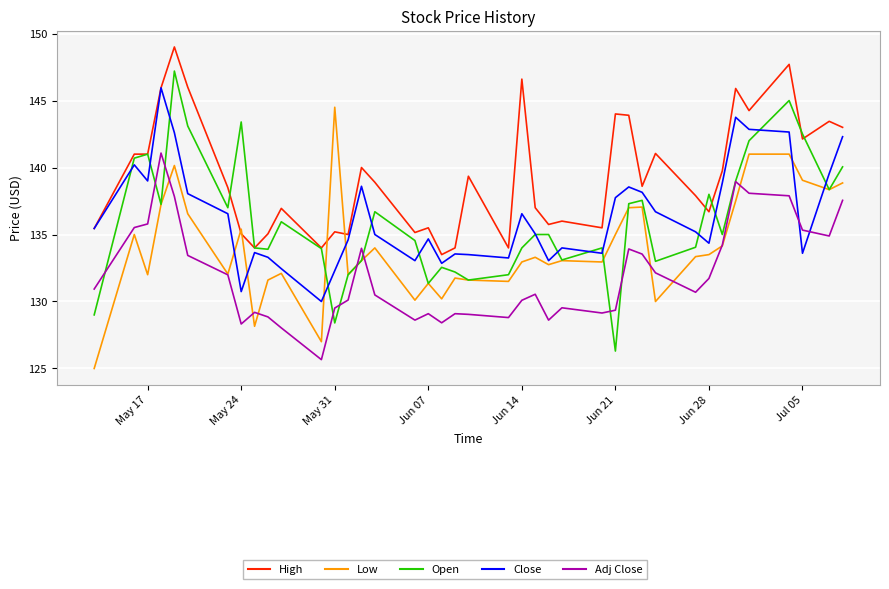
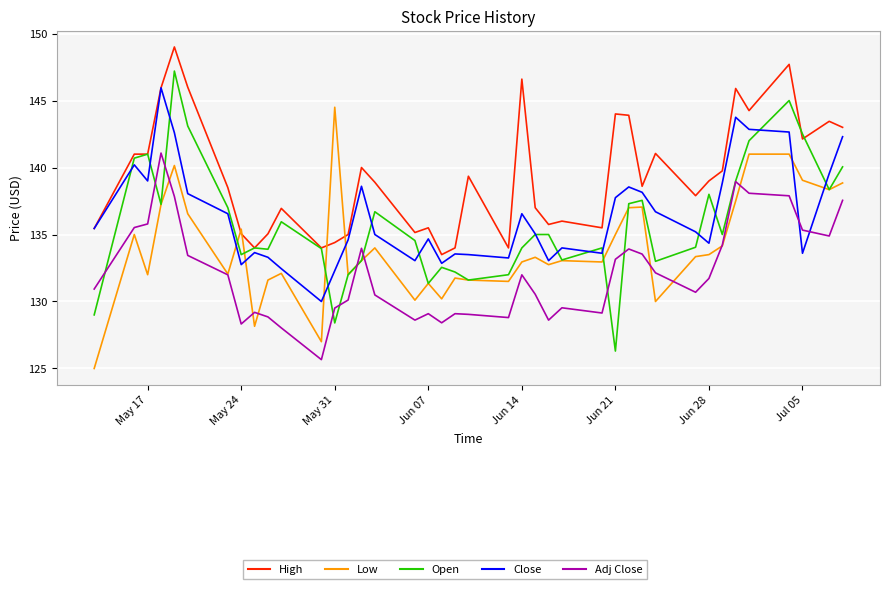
  {
    "High": {
      "May 24": 135.1,
-     "May 31": 135.2,
+     "May 31": 134.4,
      "Jun 07": 135.5,
      "Jun 14": 146.6,
      "Jun 21": 144.0,
-     "Jun 28": 136.7,
+     "Jun 28": 139.0,
      "Jul 05": 142.1
    },
    "Low": {
      "May 17": 132.0,
      "May 24": 135.4,
      "May 31": 144.5,
      "Jun 14": 133.0,
      "Jun 21": 135.0,
      "Jun 28": 133.5,
      "Jul 05": 139.1
    },
    "Open": {
-     "May 24": 143.4,
+     "May 24": 133.5,
      "May 31": 128.4,
      "Jun 14": 134.0,
      "Jun 21": 126.3,
      "Jun 28": 138.0,
      "Jul 05": 142.5
    },
    "Close": {
      "May 17": 139.0,
-     "May 24": 130.7,
+     "May 24": 132.8,
      "May 31": 132.3,
      "Jun 07": 134.7,
      "Jun 14": 136.6,
      "Jun 21": 137.8,
      "Jun 28": 134.4,
      "Jul 05": 133.6
    },
    "Adj Close": {
      "May 17": 135.8,
      "May 24": 128.3,
      "May 31": 129.5,
      "Jun 07": 129.1,
-     "Jun 14": 130.1,
-     "Jun 21": 129.4,
+     "Jun 14": 132.0,
+     "Jun 21": 133.2,
      "Jun 28": 131.7,
      "Jul 05": 135.3
    }
  }
